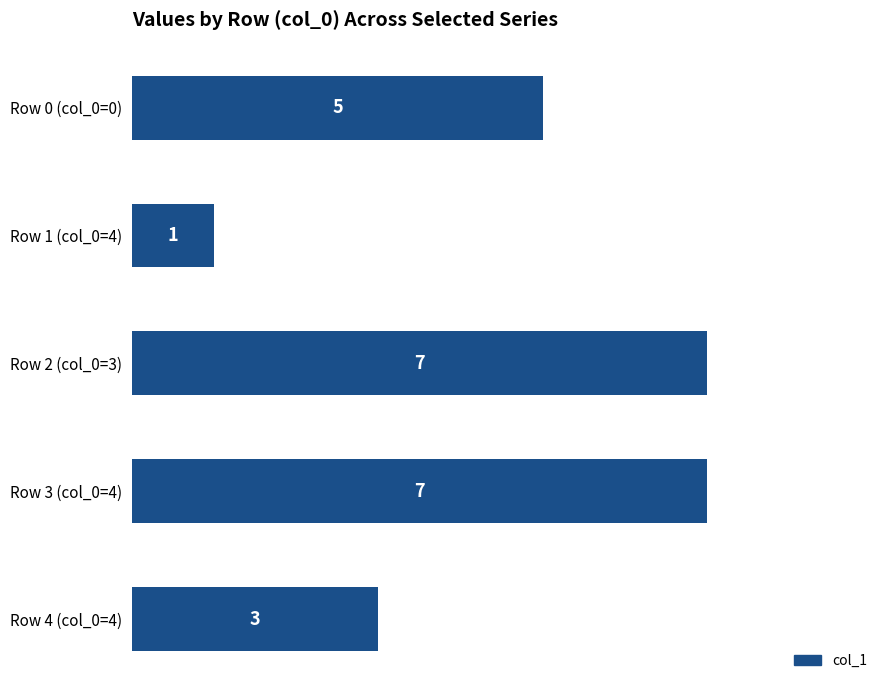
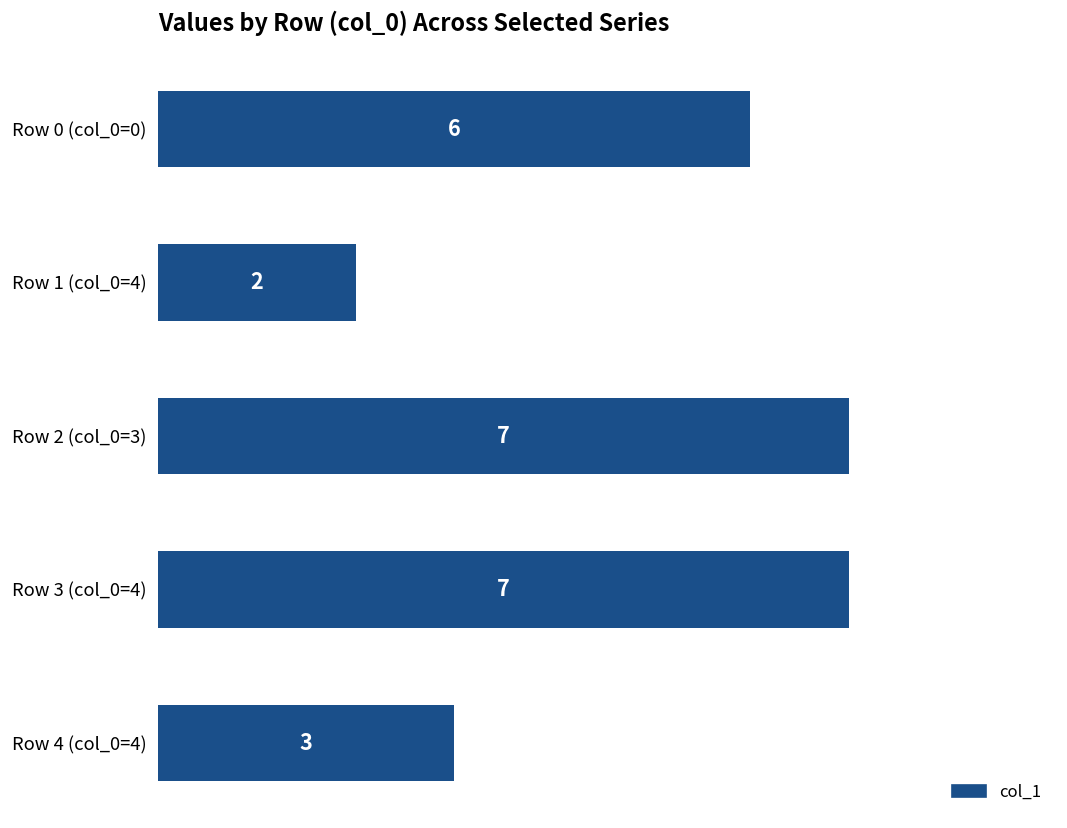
  {
-   "Row 0 (col_0=0)": 5,
-   "Row 1 (col_0=4)": 1,
+   "Row 0 (col_0=0)": 6,
+   "Row 1 (col_0=4)": 2,
    "Row 2 (col_0=3)": 7,
    "Row 3 (col_0=4)": 7,
    "Row 4 (col_0=4)": 3
  }
